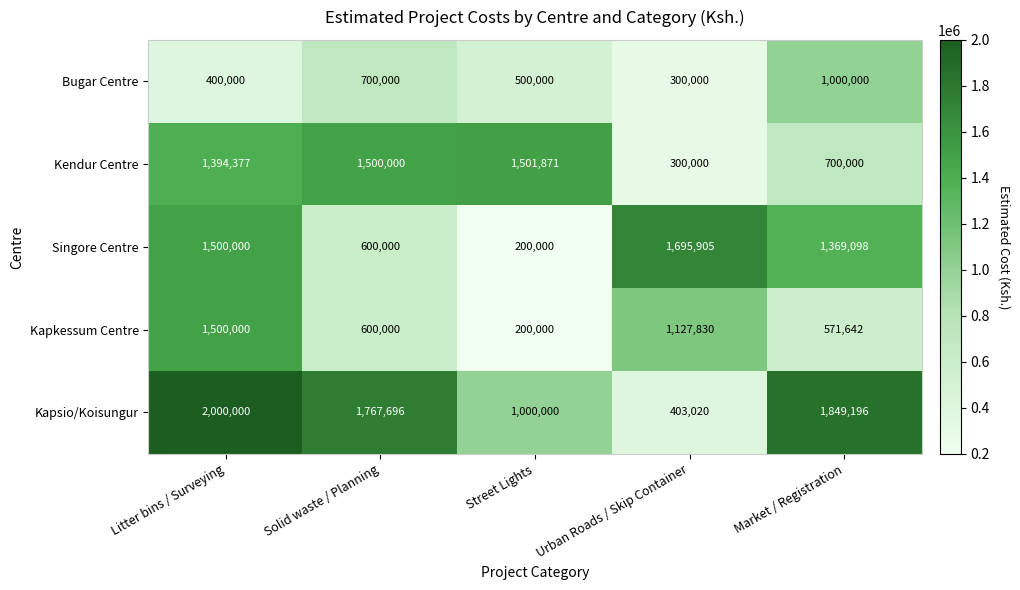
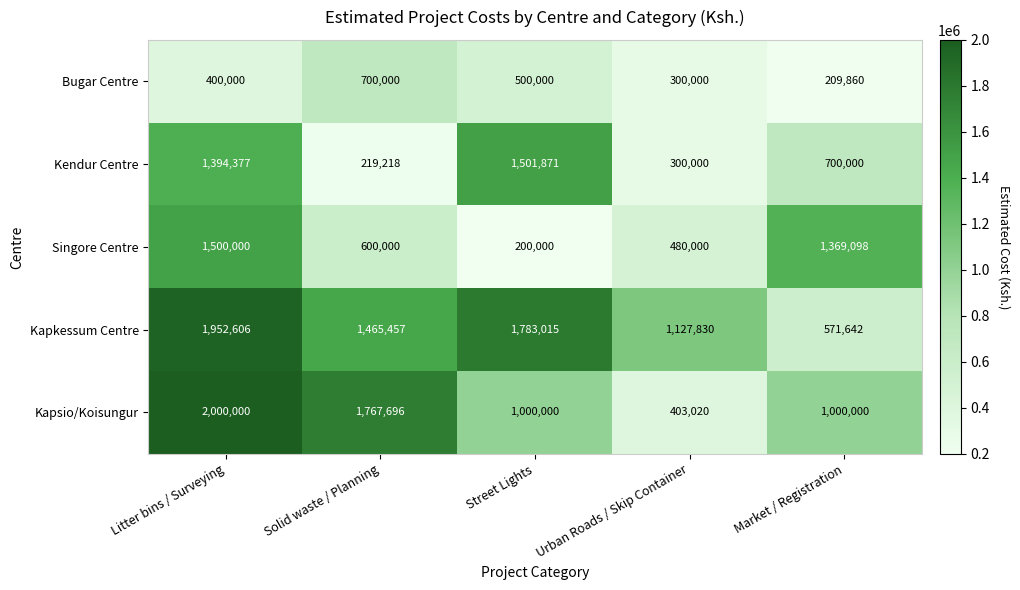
  {
    "Bugar Centre": {
      "Litter bins / Surveying": "400,000",
      "Solid waste / Planning": "700,000",
      "Street Lights": "500,000",
      "Urban Roads / Skip Container": "300,000",
-     "Market / Registration": "1,000,000"
+     "Market / Registration": "209,860"
    },
    "Kendur Centre": {
      "Litter bins / Surveying": "1,394,377",
-     "Solid waste / Planning": "1,500,000",
+     "Solid waste / Planning": "219,218",
      "Street Lights": "1,501,871",
      "Urban Roads / Skip Container": "300,000",
      "Market / Registration": "700,000"
    },
    "Singore Centre": {
      "Litter bins / Surveying": "1,500,000",
      "Solid waste / Planning": "600,000",
      "Street Lights": "200,000",
-     "Urban Roads / Skip Container": "1,695,905",
+     "Urban Roads / Skip Container": "480,000",
      "Market / Registration": "1,369,098"
    },
    "Kapkessum Centre": {
-     "Litter bins / Surveying": "1,500,000",
-     "Solid waste / Planning": "600,000",
-     "Street Lights": "200,000",
+     "Litter bins / Surveying": "1,952,606",
+     "Solid waste / Planning": "1,465,457",
+     "Street Lights": "1,783,015",
      "Urban Roads / Skip Container": "1,127,830",
      "Market / Registration": "571,642"
    },
    "Kapsio/Koisungur": {
      "Litter bins / Surveying": "2,000,000",
      "Solid waste / Planning": "1,767,696",
      "Street Lights": "1,000,000",
      "Urban Roads / Skip Container": "403,020",
-     "Market / Registration": "1,849,196"
+     "Market / Registration": "1,000,000"
    }
  }
